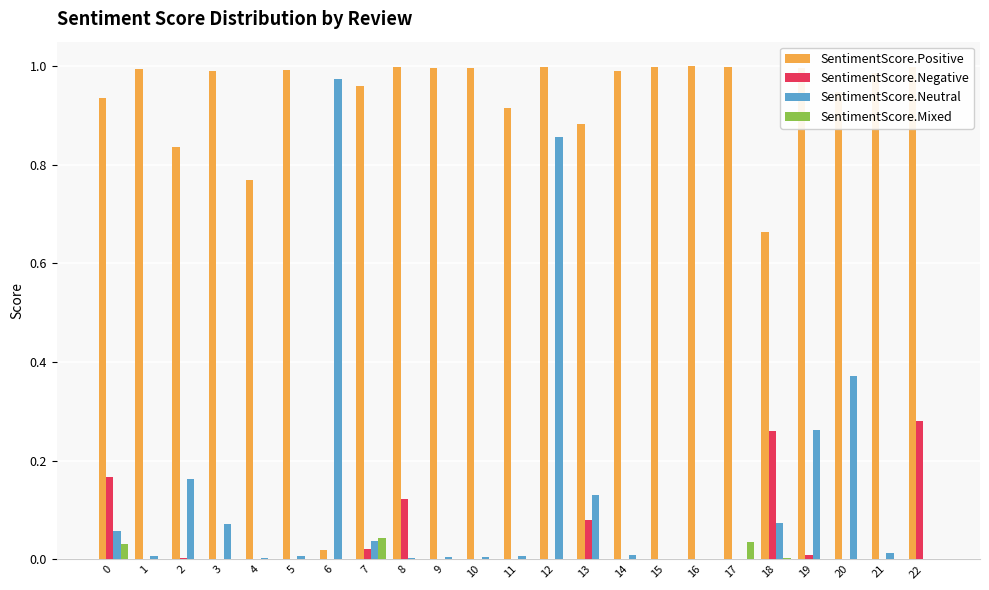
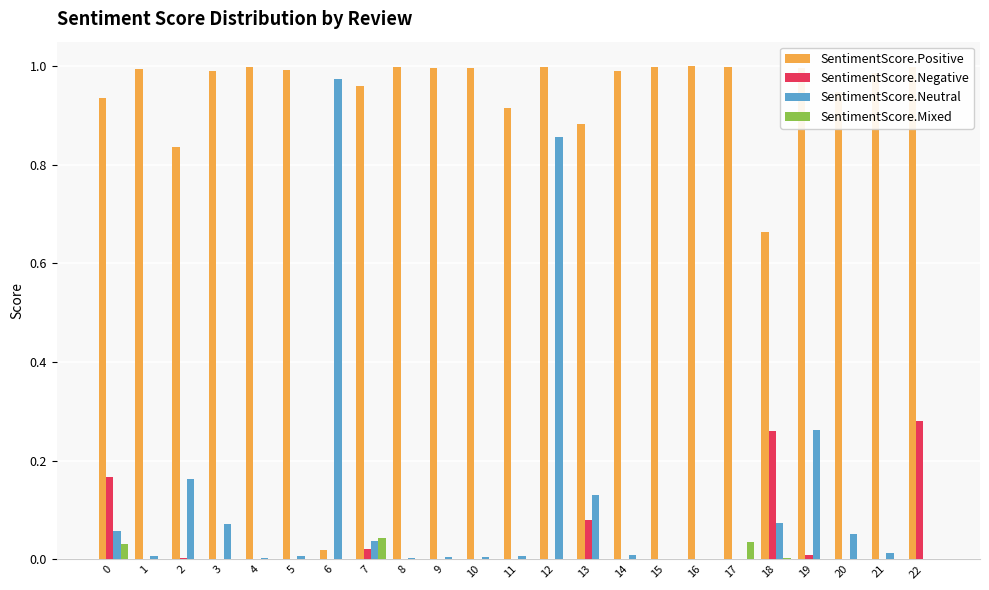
  {
    "SentimentScore.Positive": {
      "0": 0.94,
      "1": 0.99,
      "2": 0.84,
      "3": 0.99,
-     "4": 0.77,
+     "4": 1.00,
      "5": 0.99,
      "6": 0.02,
      "7": 0.96,
      "8": 1.00,
      "9": 1.00,
      "10": 1.00,
      "11": 0.91,
      "12": 1.00,
      "13": 0.88,
      "14": 0.99,
      "15": 1.00,
      "16": 1.00,
      "17": 1.00,
      "18": 0.66
    },
    "SentimentScore.Negative": {
      "0": 0.17,
      "7": 0.02,
-     "8": 0.12,
+     "8": 0.00,
      "13": 0.08,
      "18": 0.26,
      "19": 0.01,
      "22": 0.28
    },
    "SentimentScore.Neutral": {
      "0": 0.06,
      "1": 0.01,
      "2": 0.16,
      "3": 0.07,
      "5": 0.01,
      "6": 0.97,
      "7": 0.04,
      "11": 0.01,
      "12": 0.86,
      "13": 0.13,
      "14": 0.01,
      "18": 0.07,
      "19": 0.26,
-     "20": 0.37,
+     "20": 0.05,
      "21": 0.01
    },
    "SentimentScore.Mixed": {
      "0": 0.03,
      "7": 0.04,
      "17": 0.04
    }
  }
